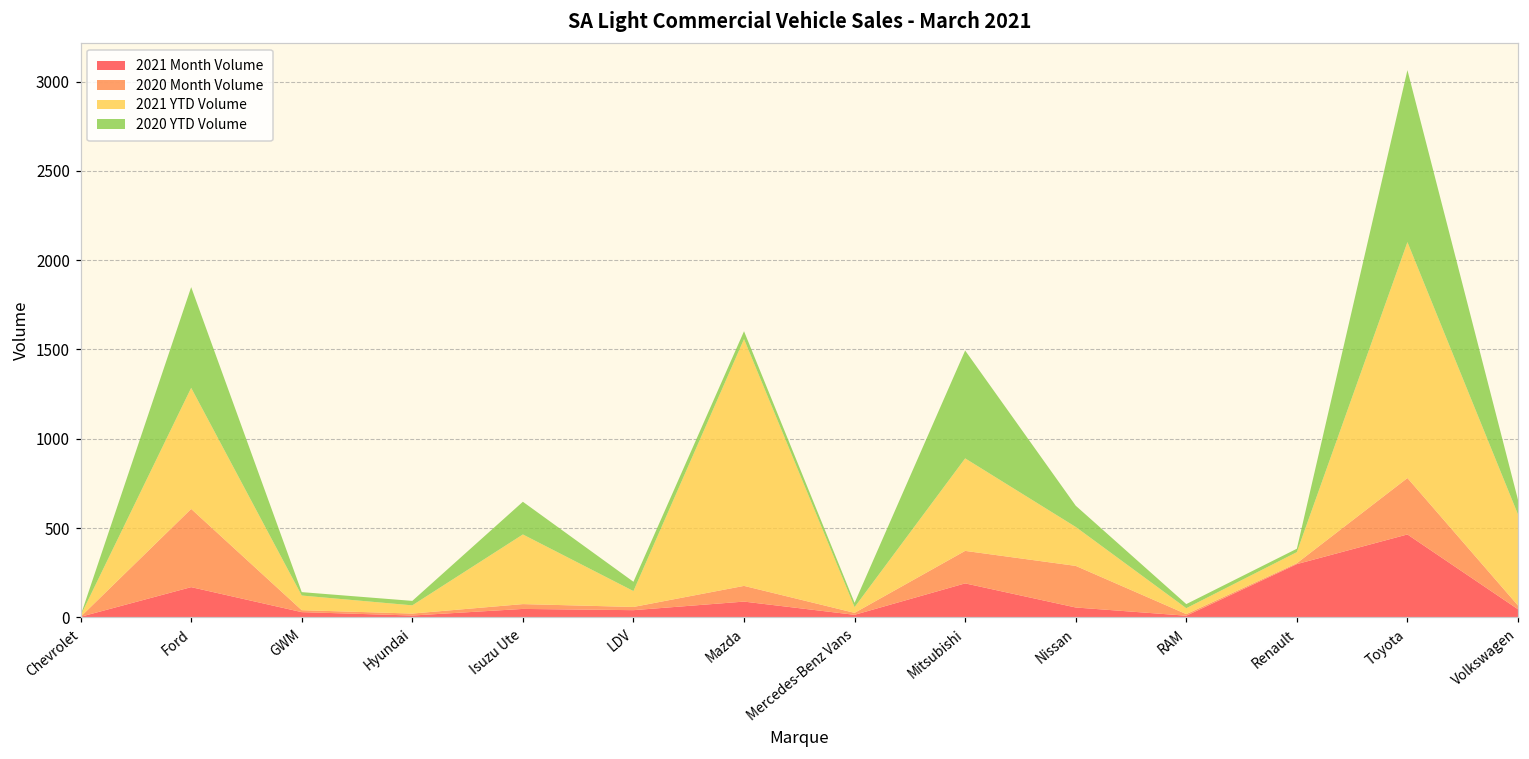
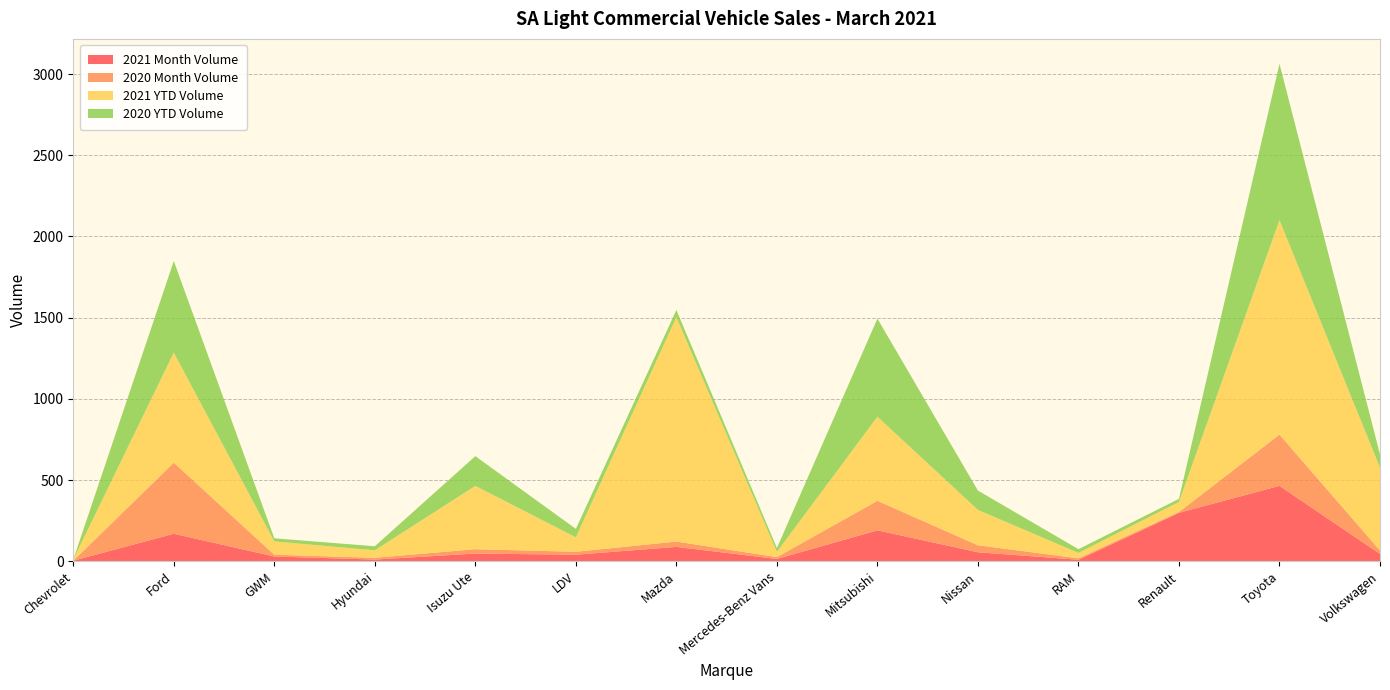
  {
    "2021 Month Volume": {
      "Ford": 170,
      "Isuzu Ute": 50,
      "LDV": 40,
      "Mazda": 90,
      "Mitsubishi": 190,
      "Nissan": 60,
      "Toyota": 460,
      "Volkswagen": 50
    },
    "2020 Month Volume": {
      "Ford": 440,
      "Isuzu Ute": 30,
      "LDV": 20,
-     "Mazda": 90,
+     "Mazda": 30,
      "Mitsubishi": 180,
-     "Nissan": 230,
+     "Nissan": 40,
      "Toyota": 320,
      "Volkswagen": 20
    },
    "2021 YTD Volume": {
      "Ford": 680,
      "GWM": 80,
      "Hyundai": 50,
      "Isuzu Ute": 390,
      "LDV": 90,
      "Mazda": 1380,
      "Mercedes-Benz Vans": 30,
      "Mitsubishi": 520,
      "Nissan": 220,
      "RAM": 30,
      "Renault": 60,
      "Toyota": 1320,
      "Volkswagen": 510
    },
    "2020 YTD Volume": {
      "Ford": 560,
      "GWM": 20,
      "Hyundai": 30,
      "Isuzu Ute": 180,
      "LDV": 50,
      "Mazda": 40,
      "Mercedes-Benz Vans": 20,
      "Mitsubishi": 600,
      "Nissan": 120,
      "RAM": 20,
      "Renault": 20,
      "Toyota": 960,
      "Volkswagen": 80
    }
  }
